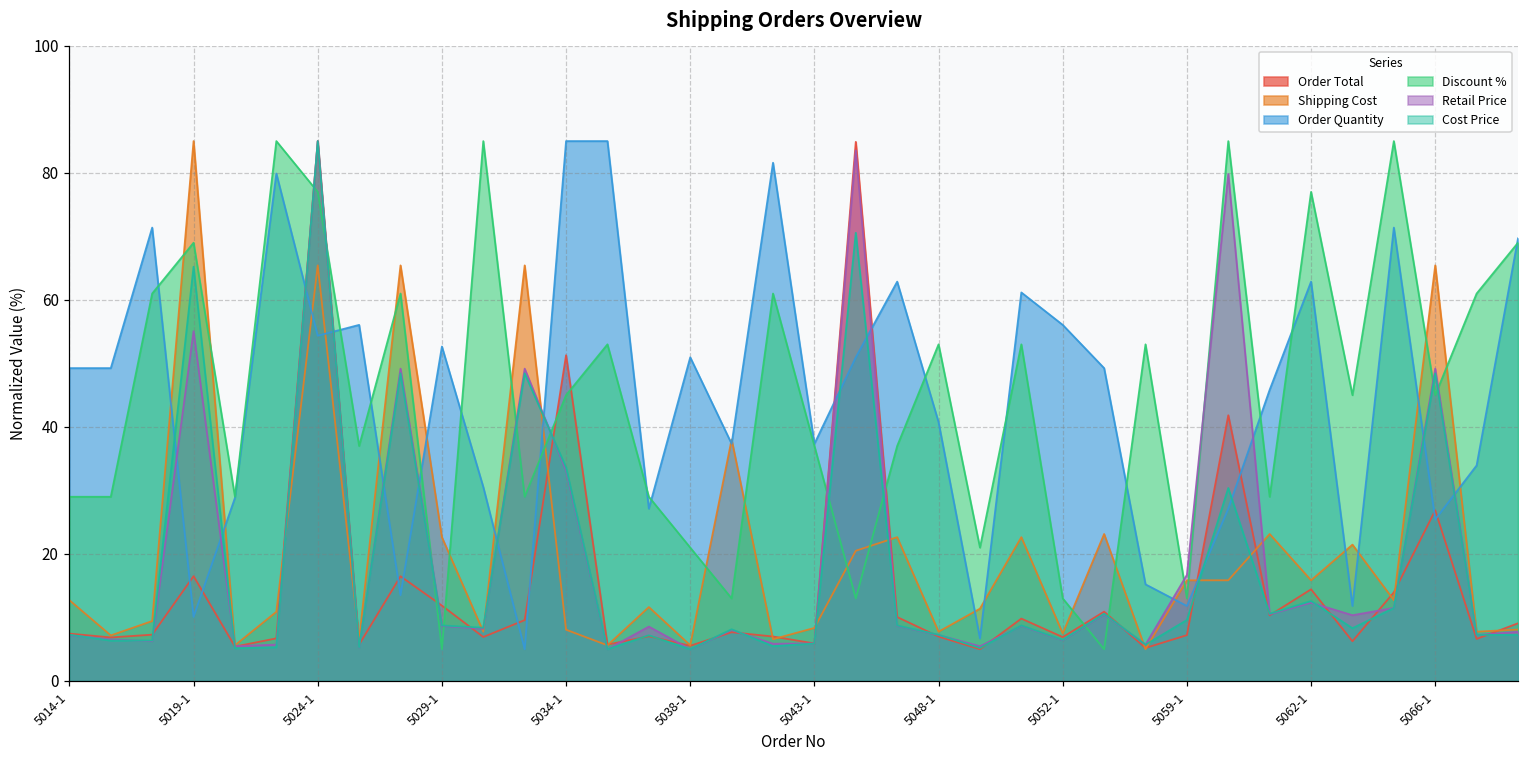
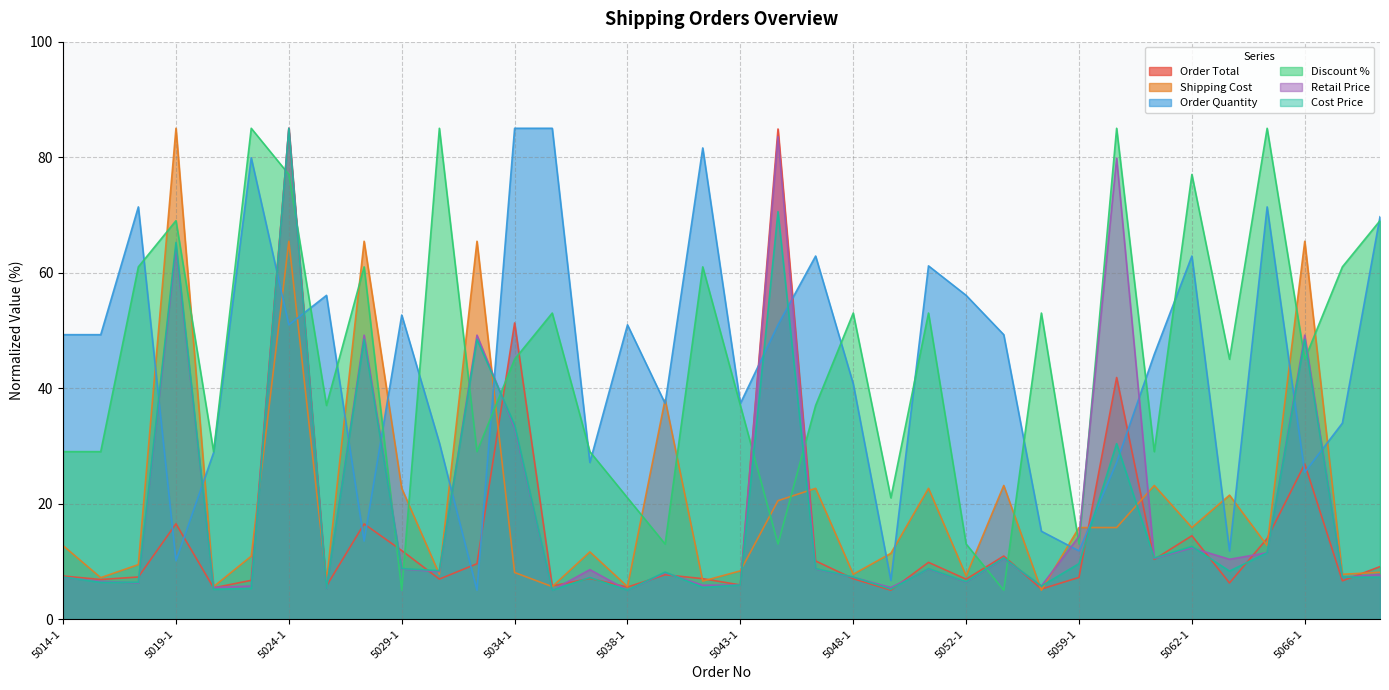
  {
    "Order Quantity": {
      "5014-1": 49,
      "5019-1": 10,
-     "5024-1": 54,
+     "5024-1": 51,
      "5029-1": 53,
      "5034-1": 85,
      "5038-1": 51,
      "5048-1": 41,
      "5052-1": 56,
      "5059-1": 12,
      "5062-1": 63,
      "5066-1": 25
    },
    "Retail Price": {
-     "5019-1": 55,
+     "5019-1": 64,
      "5034-1": 33,
-     "5059-1": 17,
+     "5059-1": 14,
      "5066-1": 49
    }
  }
